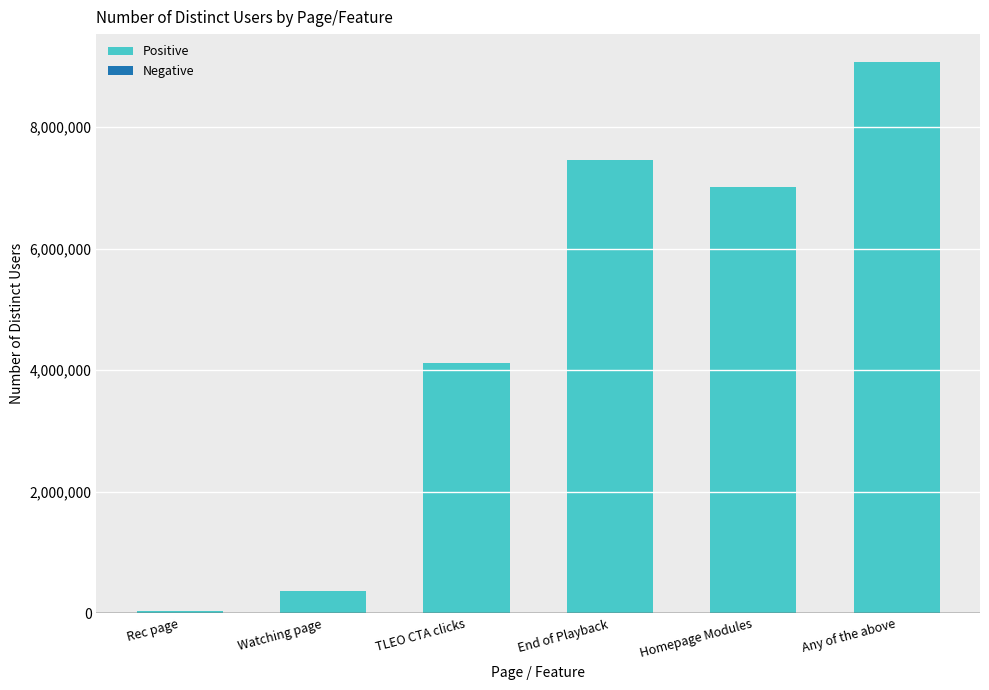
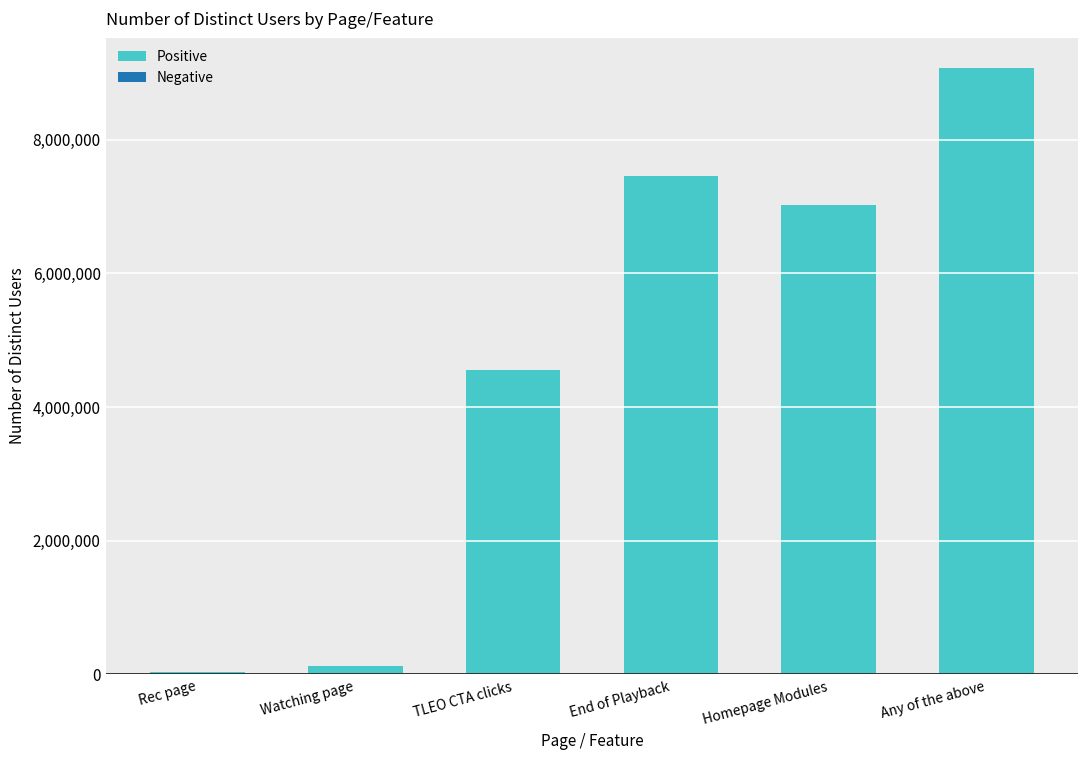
  {
-   "Watching page": "400,000",
-   "TLEO CTA clicks": "4,100,000",
+   "Watching page": "100,000",
+   "TLEO CTA clicks": "4,600,000",
    "End of Playback": "7,500,000",
    "Homepage Modules": "7,000,000",
    "Any of the above": "9,100,000"
  }
